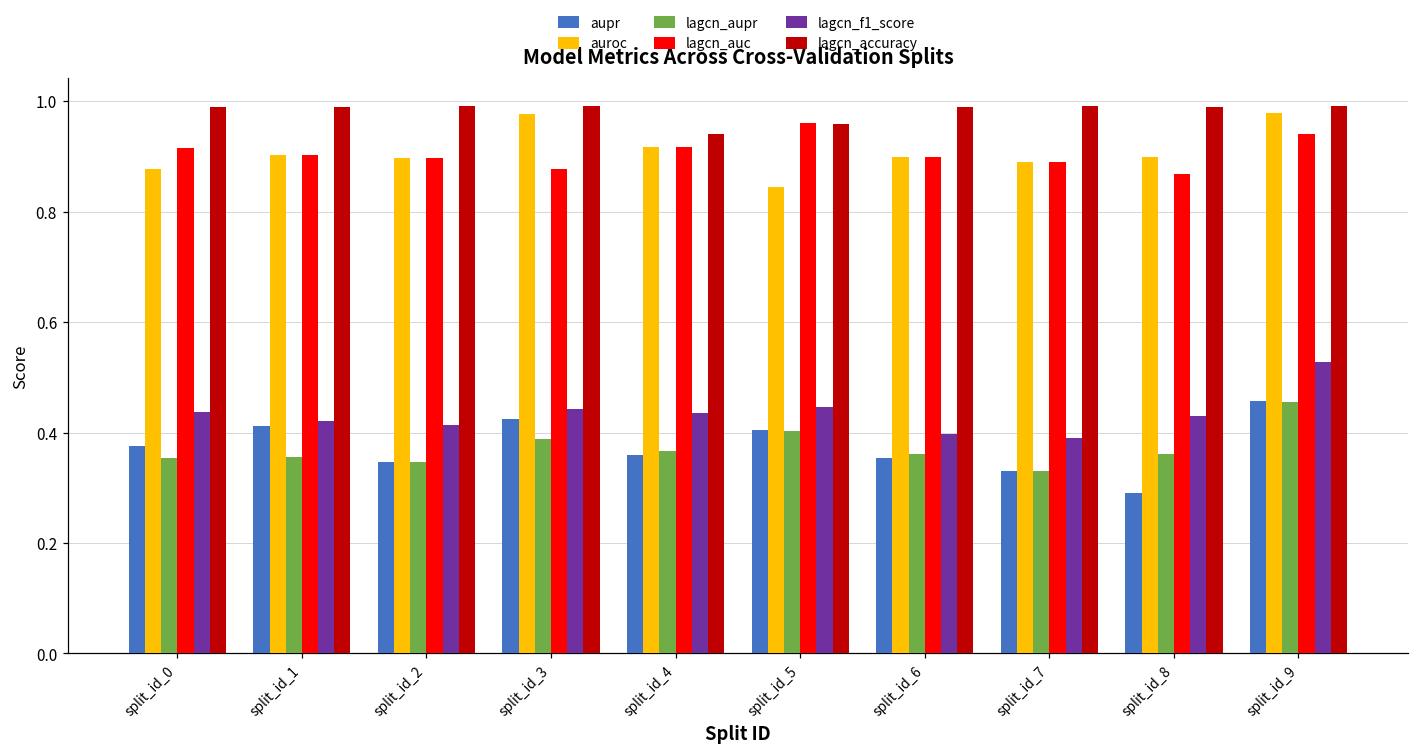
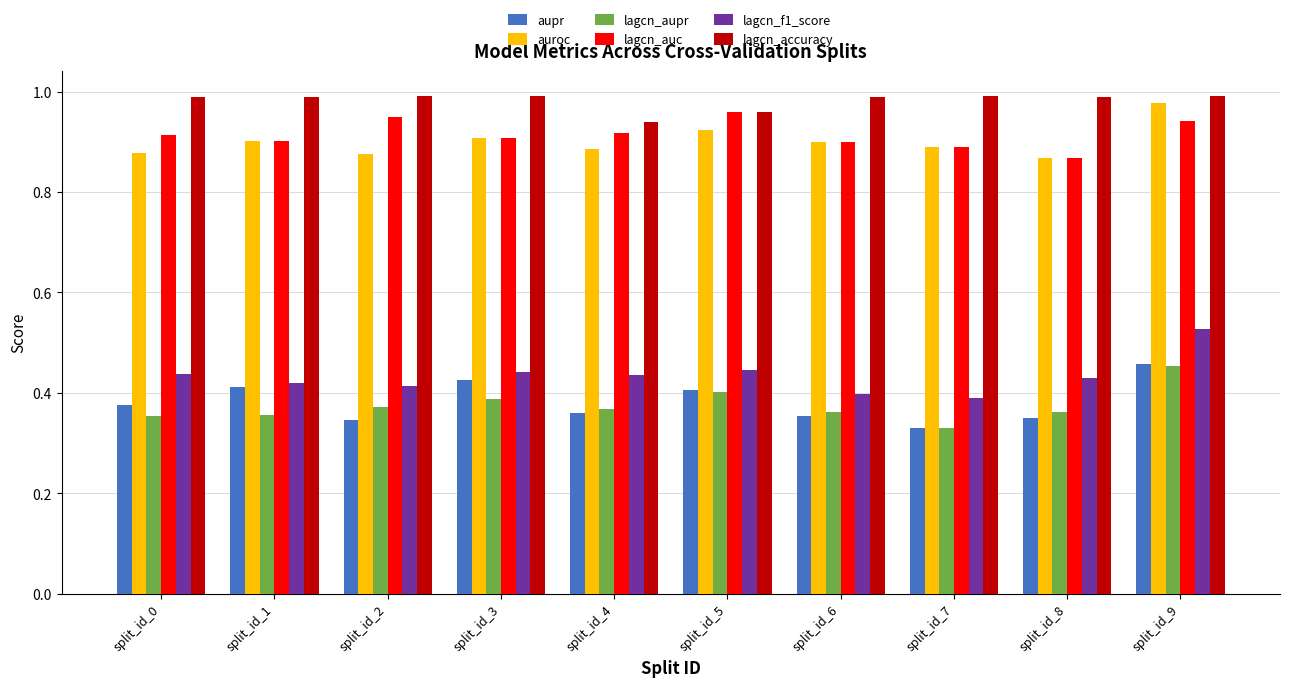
  {
    "aupr": {
      "split_id_0": 0.38,
      "split_id_1": 0.41,
      "split_id_2": 0.35,
      "split_id_3": 0.43,
      "split_id_4": 0.36,
      "split_id_5": 0.41,
      "split_id_6": 0.35,
      "split_id_7": 0.33,
-     "split_id_8": 0.29,
+     "split_id_8": 0.35,
      "split_id_9": 0.46
    },
    "auroc": {
      "split_id_0": 0.88,
      "split_id_1": 0.90,
-     "split_id_2": 0.90,
-     "split_id_3": 0.98,
-     "split_id_4": 0.92,
-     "split_id_5": 0.84,
+     "split_id_2": 0.88,
+     "split_id_3": 0.91,
+     "split_id_4": 0.89,
+     "split_id_5": 0.92,
      "split_id_6": 0.90,
      "split_id_7": 0.89,
-     "split_id_8": 0.90,
+     "split_id_8": 0.87,
      "split_id_9": 0.98
    },
    "lagcn_aupr": {
      "split_id_0": 0.35,
      "split_id_1": 0.36,
-     "split_id_2": 0.35,
+     "split_id_2": 0.37,
      "split_id_3": 0.39,
      "split_id_4": 0.37,
      "split_id_5": 0.40,
      "split_id_6": 0.36,
      "split_id_7": 0.33,
      "split_id_8": 0.36,
      "split_id_9": 0.45
    },
    "lagcn_auc": {
      "split_id_0": 0.91,
      "split_id_1": 0.90,
-     "split_id_2": 0.90,
-     "split_id_3": 0.88,
+     "split_id_2": 0.95,
+     "split_id_3": 0.91,
      "split_id_4": 0.92,
      "split_id_5": 0.96,
      "split_id_6": 0.90,
      "split_id_7": 0.89,
      "split_id_8": 0.87,
      "split_id_9": 0.94
    },
    "lagcn_f1_score": {
      "split_id_0": 0.44,
      "split_id_1": 0.42,
      "split_id_2": 0.41,
      "split_id_3": 0.44,
      "split_id_4": 0.44,
      "split_id_5": 0.45,
      "split_id_6": 0.40,
      "split_id_7": 0.39,
      "split_id_8": 0.43,
      "split_id_9": 0.53
    },
    "lagcn_accuracy": {
      "split_id_0": 0.99,
      "split_id_1": 0.99,
      "split_id_2": 0.99,
      "split_id_3": 0.99,
      "split_id_4": 0.94,
      "split_id_5": 0.96,
      "split_id_6": 0.99,
      "split_id_7": 0.99,
      "split_id_8": 0.99,
      "split_id_9": 0.99
    }
  }
